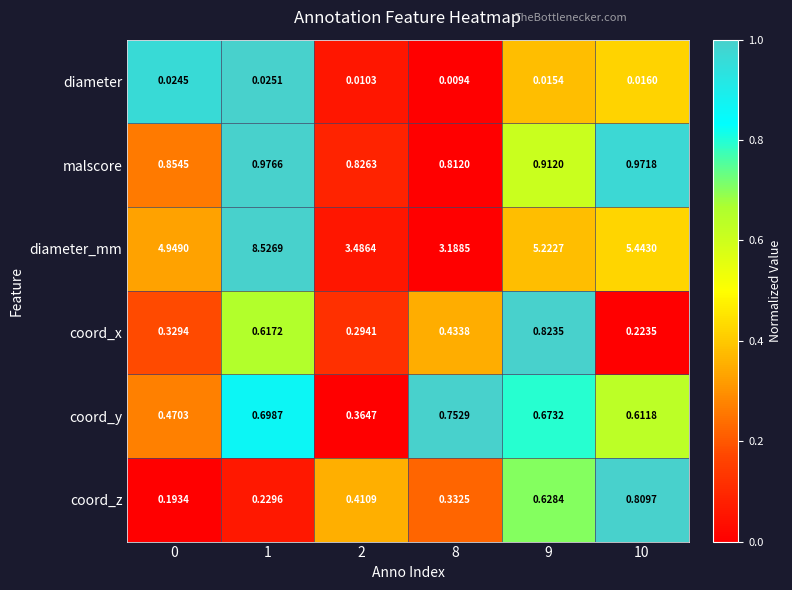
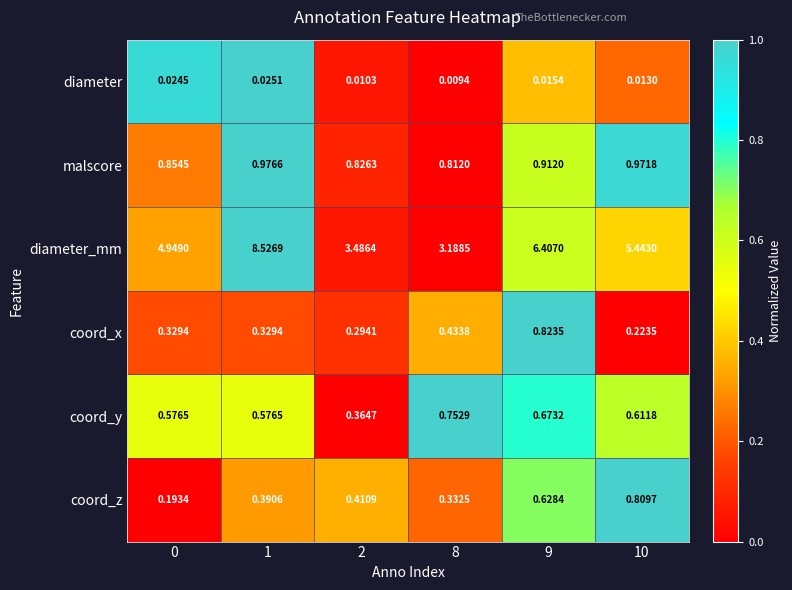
  {
    "diameter": {
      "0": 0.0245,
      "1": 0.0251,
      "2": 0.0103,
      "8": 0.0094,
      "9": 0.0154,
-     "10": 0.0160
+     "10": 0.0130
    },
    "malscore": {
      "0": 0.8545,
      "1": 0.9766,
      "2": 0.8263,
      "8": 0.8120,
      "9": 0.9120,
      "10": 0.9718
    },
    "diameter_mm": {
      "0": 4.9490,
      "1": 8.5269,
      "2": 3.4864,
      "8": 3.1885,
-     "9": 5.2227,
+     "9": 6.4070,
      "10": 5.4430
    },
    "coord_x": {
      "0": 0.3294,
-     "1": 0.6172,
+     "1": 0.3294,
      "2": 0.2941,
      "8": 0.4338,
      "9": 0.8235,
      "10": 0.2235
    },
    "coord_y": {
-     "0": 0.4703,
-     "1": 0.6987,
+     "0": 0.5765,
+     "1": 0.5765,
      "2": 0.3647,
      "8": 0.7529,
      "9": 0.6732,
      "10": 0.6118
    },
    "coord_z": {
      "0": 0.1934,
-     "1": 0.2296,
+     "1": 0.3906,
      "2": 0.4109,
      "8": 0.3325,
      "9": 0.6284,
      "10": 0.8097
    }
  }
